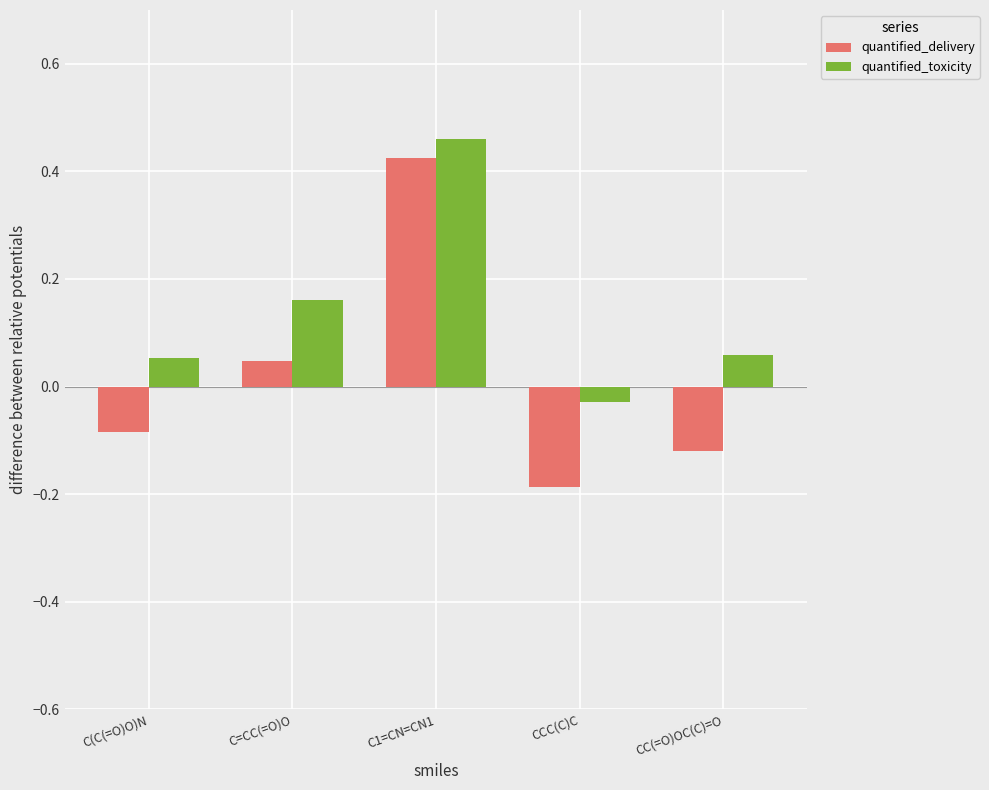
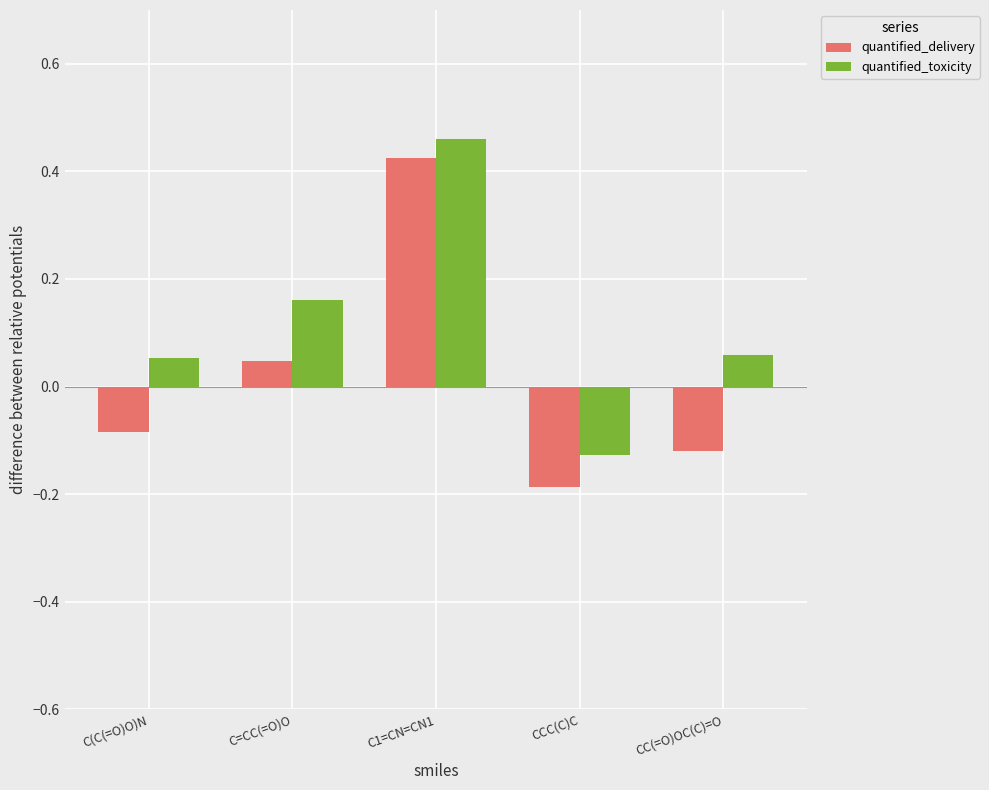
  {
    "quantified_delivery": {
      "C(C(=O)O)N": -0.08,
      "C=CC(=O)O": 0.05,
      "C1=CN=CN1": 0.43,
      "CCC(C)C": -0.19,
      "CC(=O)OC(C)=O": -0.12
    },
    "quantified_toxicity": {
      "C(C(=O)O)N": 0.05,
      "C=CC(=O)O": 0.16,
      "C1=CN=CN1": 0.46,
-     "CCC(C)C": -0.03,
+     "CCC(C)C": -0.13,
      "CC(=O)OC(C)=O": 0.06
    }
  }
